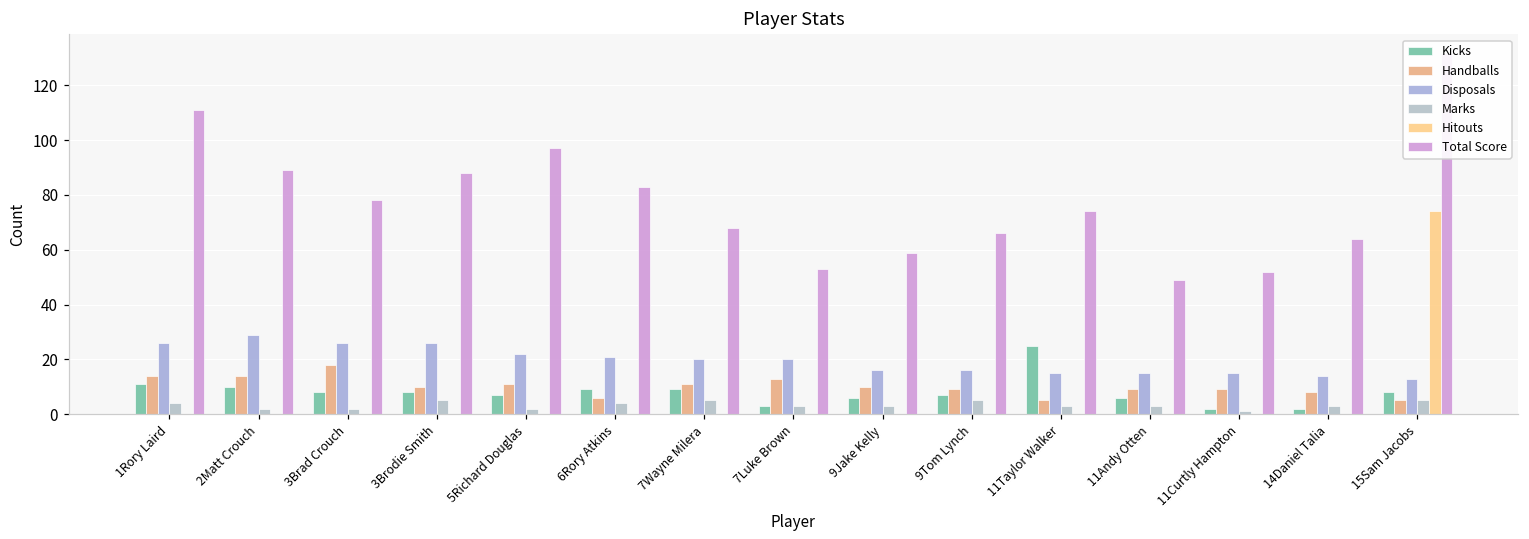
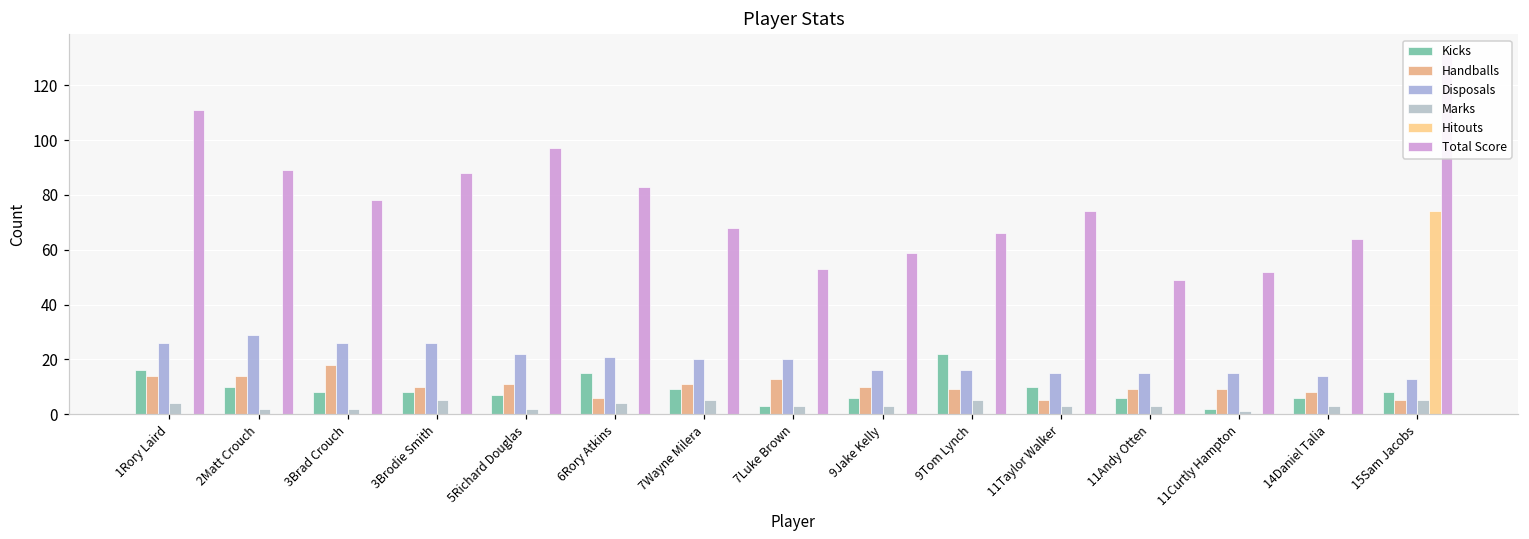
  {
    "Kicks": {
-     "1Rory Laird": 11,
+     "1Rory Laird": 16,
      "2Matt Crouch": 10,
      "3Brad Crouch": 8,
      "3Brodie Smith": 8,
      "5Richard Douglas": 7,
-     "6Rory Atkins": 9,
+     "6Rory Atkins": 15,
      "7Wayne Milera": 9,
      "7Luke Brown": 3,
      "9Jake Kelly": 6,
-     "9Tom Lynch": 7,
-     "11Taylor Walker": 25,
+     "9Tom Lynch": 22,
+     "11Taylor Walker": 10,
      "11Andy Otten": 6,
      "11Curtly Hampton": 2,
-     "14Daniel Talia": 2,
+     "14Daniel Talia": 6,
      "15Sam Jacobs": 8
    }
  }
